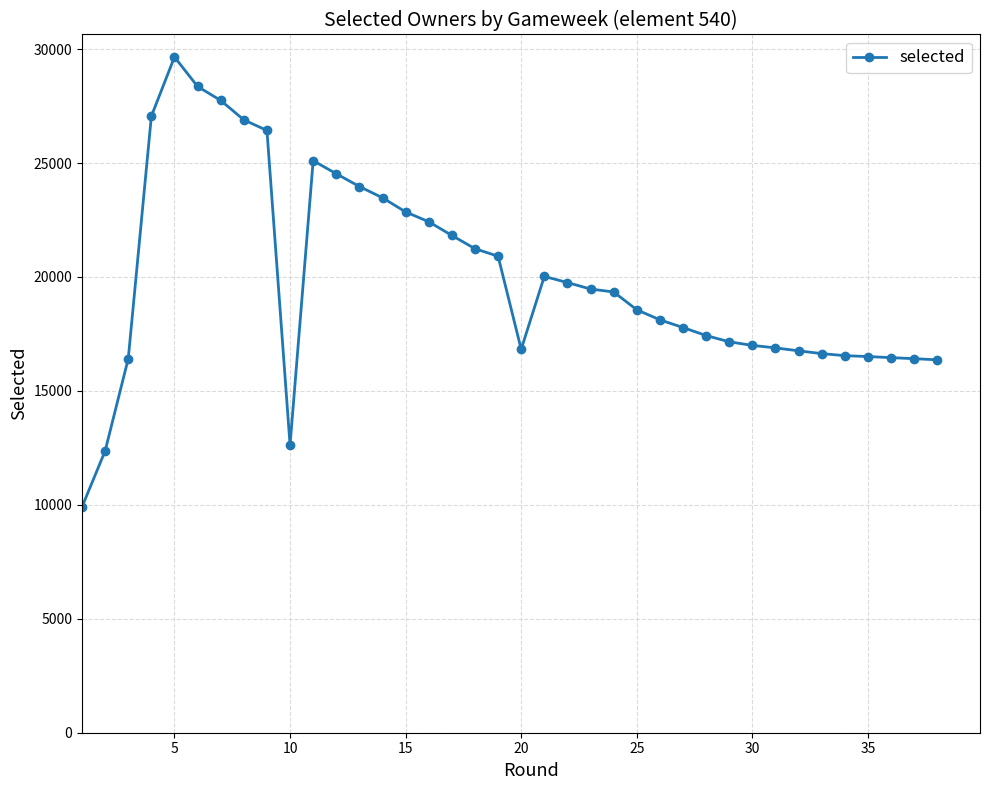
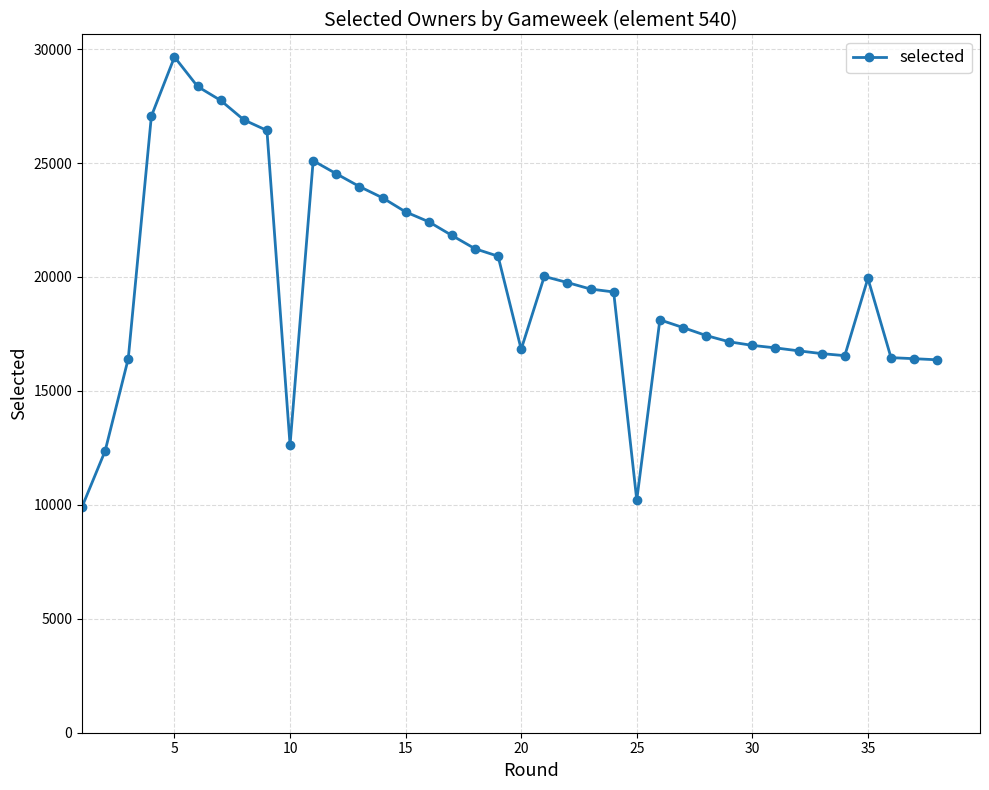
  {
    "5": 29700,
    "10": 12600,
    "15": 22900,
    "20": 16800,
-   "25": 18600,
+   "25": 10200,
    "30": 17000,
-   "35": 16500
+   "35": 19900
  }
